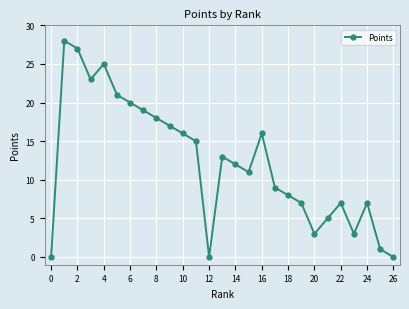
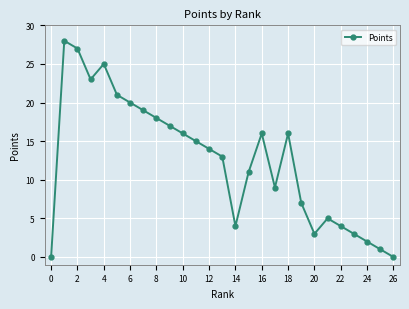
  {
    "0": 0,
    "2": 27,
    "4": 25,
    "6": 20,
    "8": 18,
    "10": 16,
-   "12": 0,
-   "14": 12,
+   "12": 14,
+   "14": 4,
    "16": 16,
-   "18": 8,
+   "18": 16,
    "20": 3,
-   "22": 7,
-   "24": 7,
+   "22": 4,
+   "24": 2,
    "26": 0
  }
